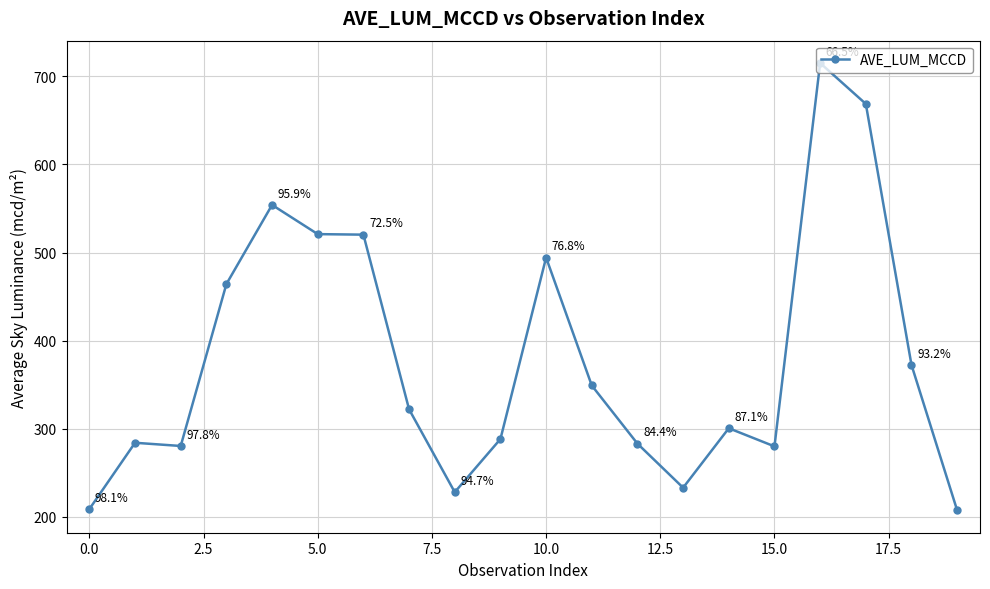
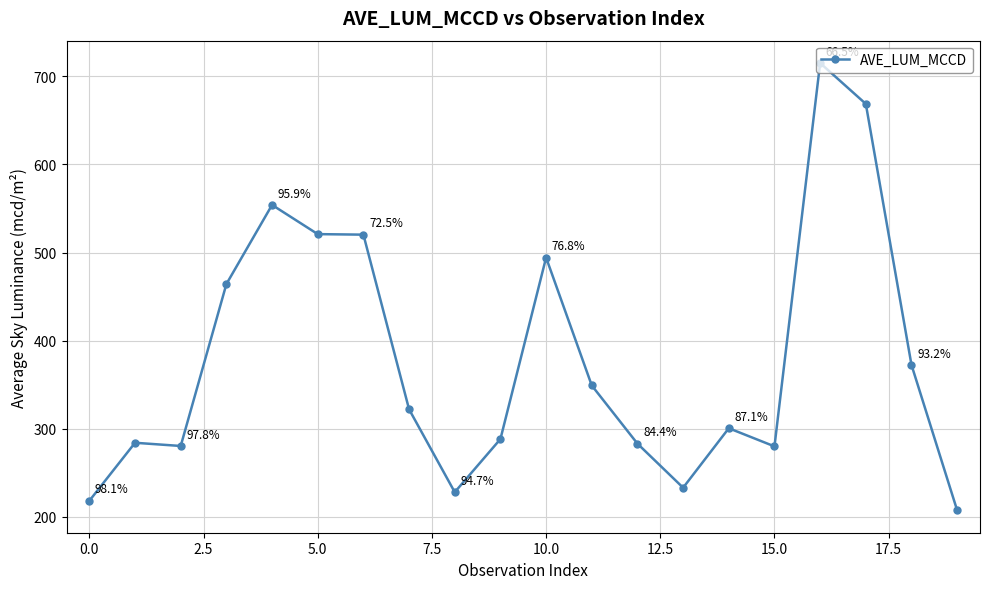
  {
-   "0.0": 210,
+   "0.0": 220,
    "5.0": 520,
    "15.0": 280
  }
